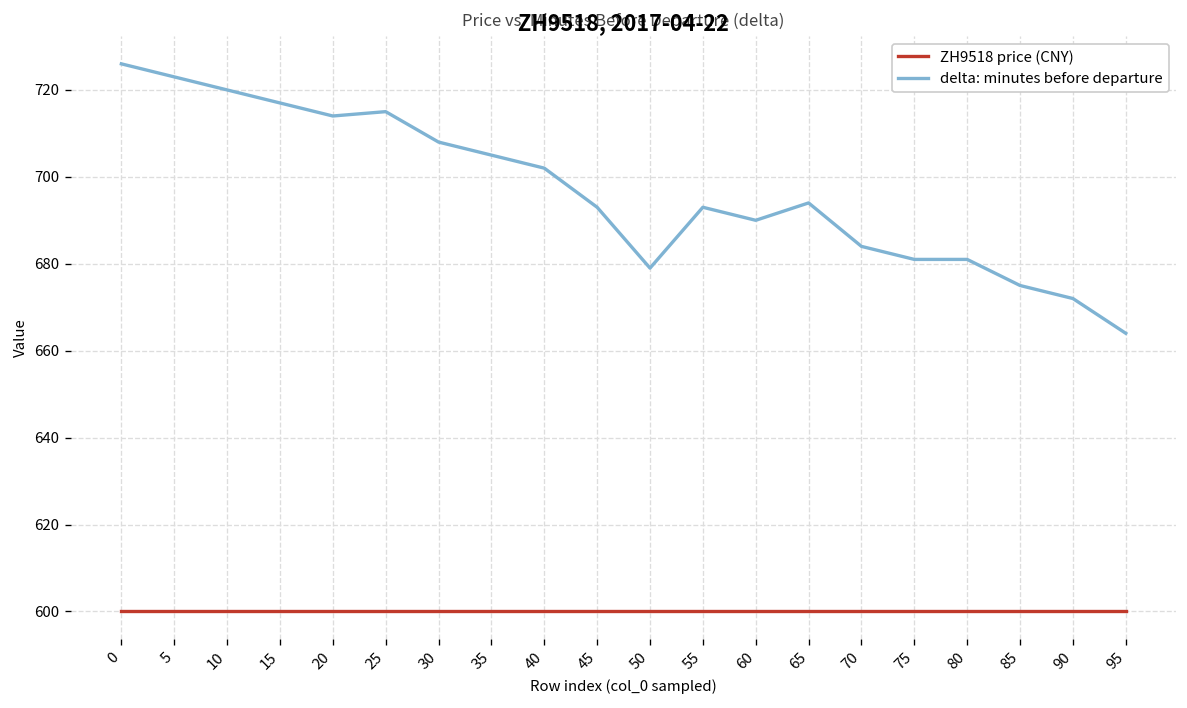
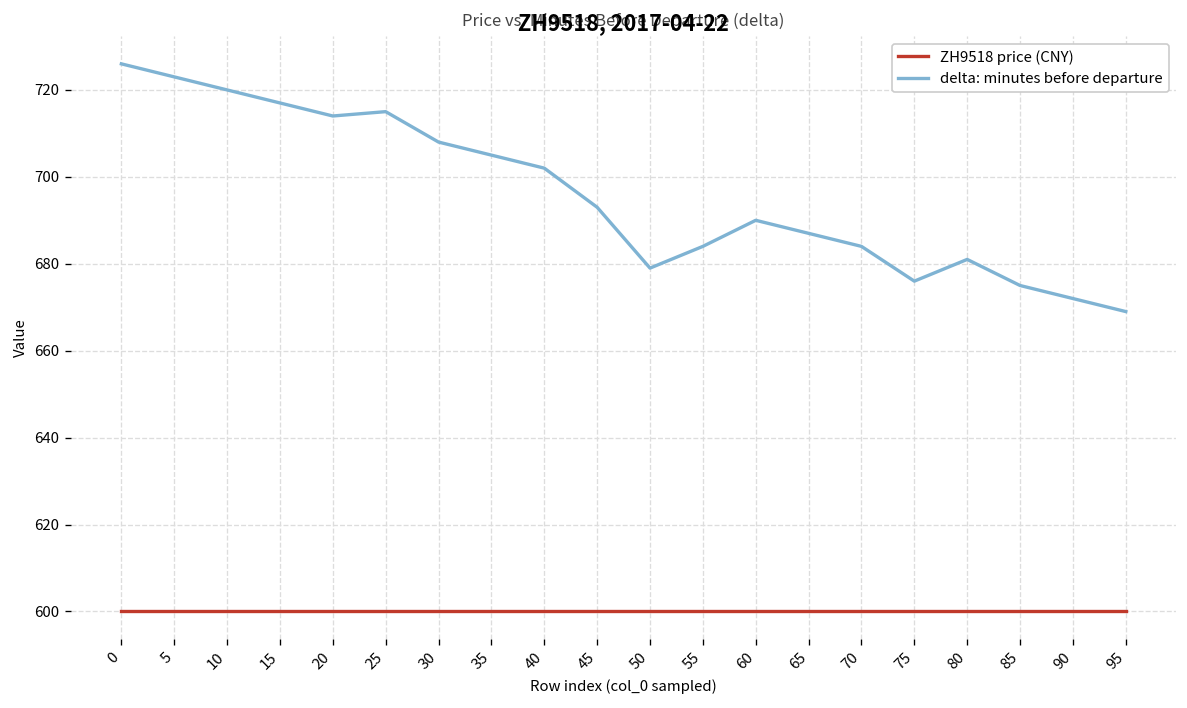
  {
    "ZH9518 price (CNY)": {
      "0": 600,
      "5": 600,
      "10": 600,
      "15": 600,
      "20": 600,
      "25": 600,
      "30": 600,
      "35": 600,
      "40": 600,
      "45": 600,
      "50": 600,
      "55": 600,
      "60": 600,
      "65": 600,
      "70": 600,
      "75": 600,
      "80": 600,
      "85": 600,
      "90": 600,
      "95": 600
    },
    "delta: minutes before departure": {
      "0": 726,
      "5": 723,
      "10": 720,
      "15": 717,
      "20": 714,
      "25": 715,
      "30": 708,
      "35": 705,
      "40": 702,
      "45": 693,
      "50": 679,
-     "55": 693,
+     "55": 684,
      "60": 690,
-     "65": 694,
+     "65": 687,
      "70": 684,
-     "75": 681,
+     "75": 676,
      "80": 681,
      "85": 675,
      "90": 672,
-     "95": 664
+     "95": 669
    }
  }
